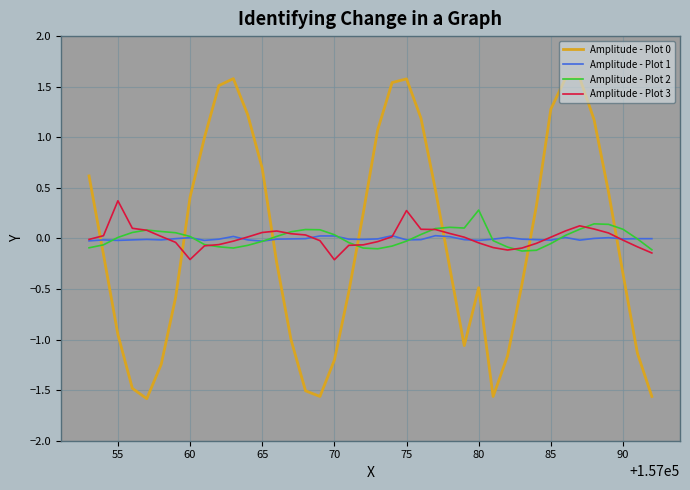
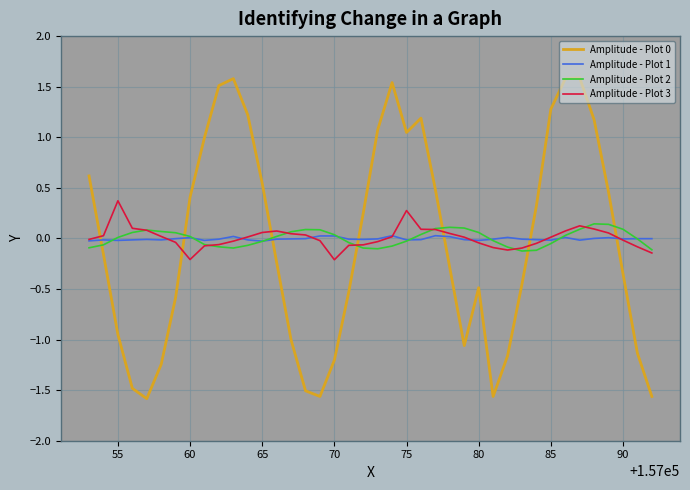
  {
    "Amplitude - Plot 0": {
      "55": -0.95,
      "60": 0.41,
-     "65": 0.69,
+     "65": 0.54,
      "70": -1.20,
-     "75": 1.58,
+     "75": 1.05,
      "80": -0.49,
      "85": 1.28,
      "90": -0.35
    },
    "Amplitude - Plot 1": {
      "55": -0.02,
      "85": -0.02
    },
    "Amplitude - Plot 2": {
      "55": 0.01,
-     "80": 0.28,
+     "80": 0.06,
      "85": -0.05,
      "90": 0.09
    },
    "Amplitude - Plot 3": {
      "55": 0.37,
      "60": -0.21,
      "65": 0.06,
      "70": -0.21,
      "75": 0.28,
      "85": 0.01
    }
  }
